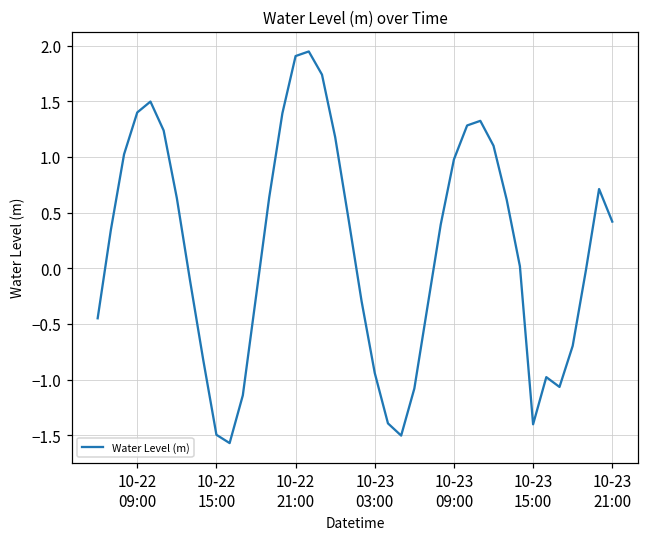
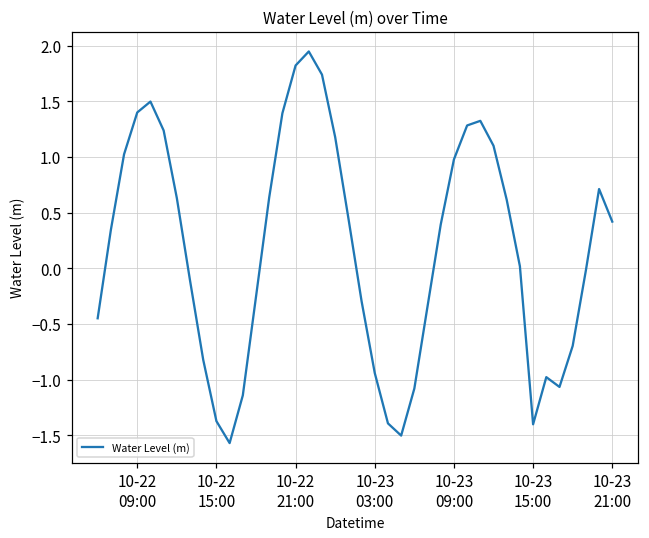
  {
    "10-22 09:00": 1.40,
-   "10-22 15:00": -1.50,
-   "10-22 21:00": 1.91,
+   "10-22 15:00": -1.37,
+   "10-22 21:00": 1.82,
    "10-23 03:00": -0.94,
    "10-23 09:00": 0.98,
    "10-23 15:00": -1.40,
    "10-23 21:00": 0.42
  }
